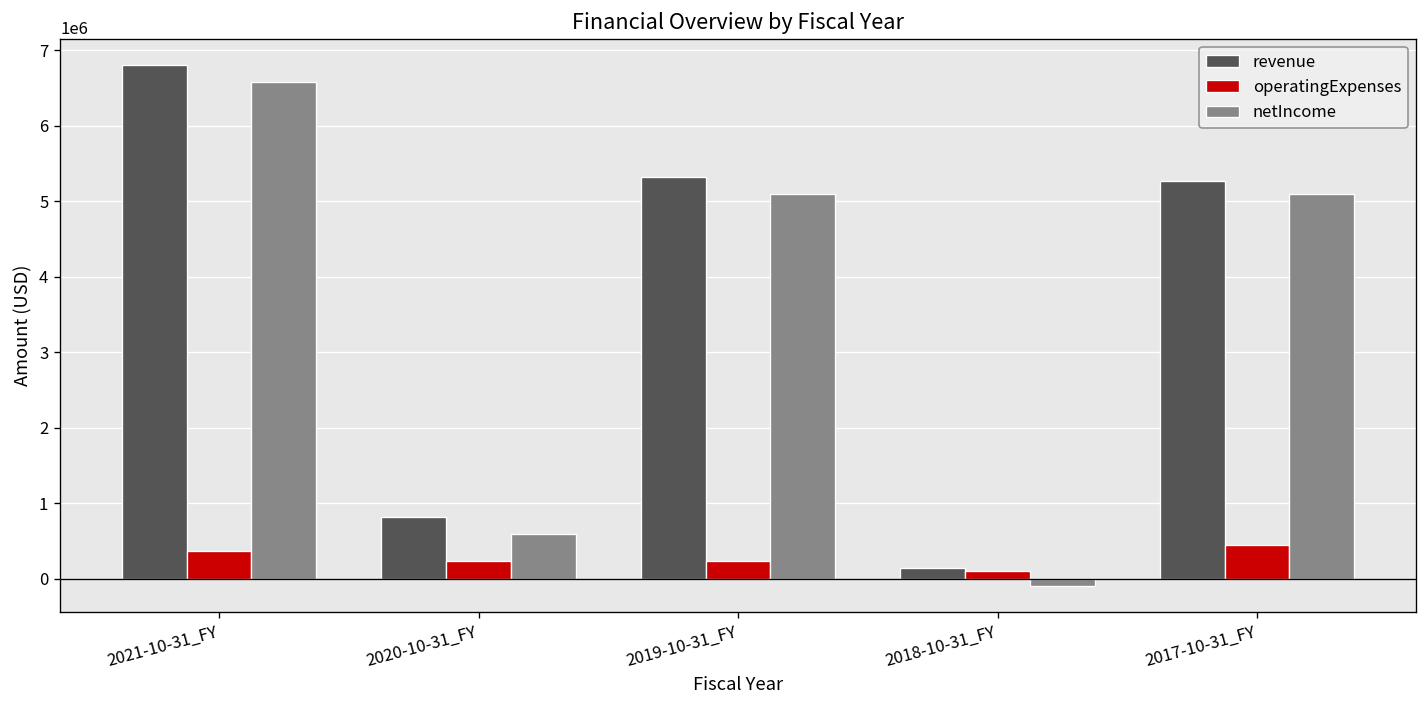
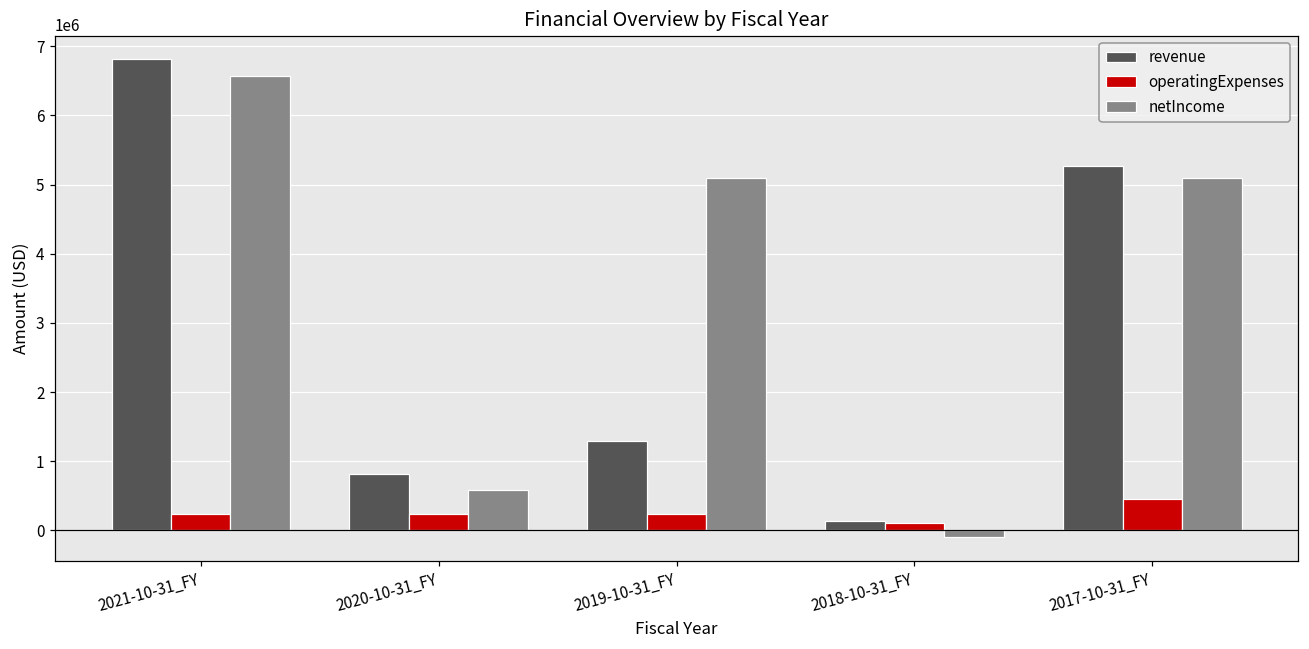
  {
    "revenue": {
      "2021-10-31_FY": 6800000,
      "2020-10-31_FY": 800000,
-     "2019-10-31_FY": 5300000,
+     "2019-10-31_FY": 1300000,
      "2018-10-31_FY": 100000,
      "2017-10-31_FY": 5300000
    },
    "operatingExpenses": {
-     "2021-10-31_FY": 400000,
+     "2021-10-31_FY": 200000,
      "2020-10-31_FY": 200000,
      "2019-10-31_FY": 200000,
      "2018-10-31_FY": 100000,
      "2017-10-31_FY": 400000
    },
    "netIncome": {
      "2021-10-31_FY": 6600000,
      "2020-10-31_FY": 600000,
      "2019-10-31_FY": 5100000,
      "2018-10-31_FY": -100000,
      "2017-10-31_FY": 5100000
    }
  }
